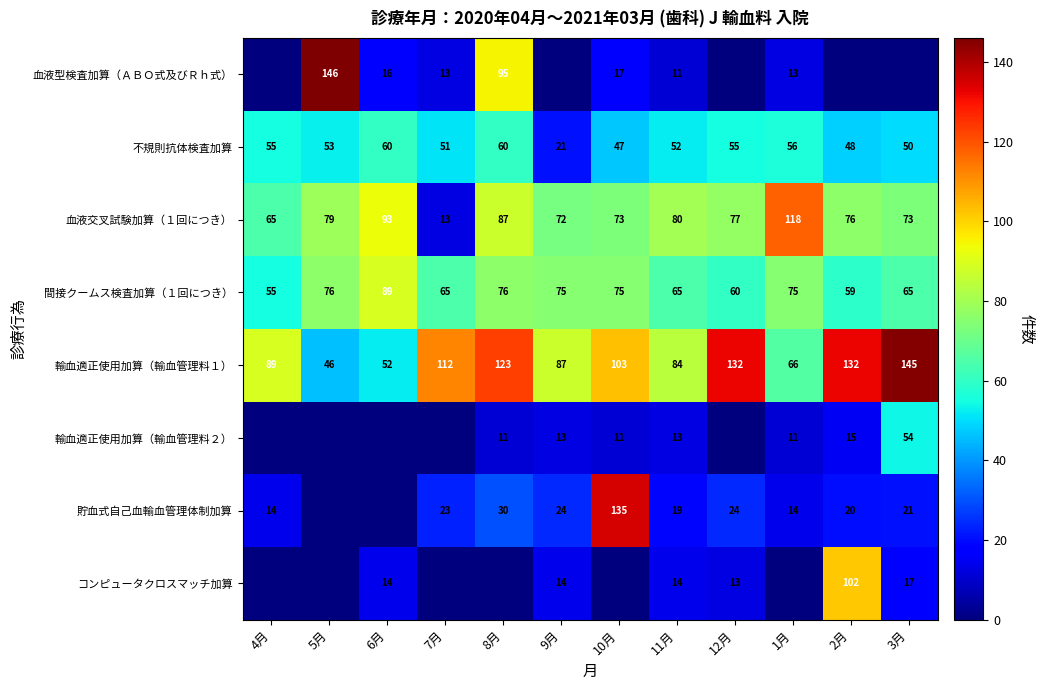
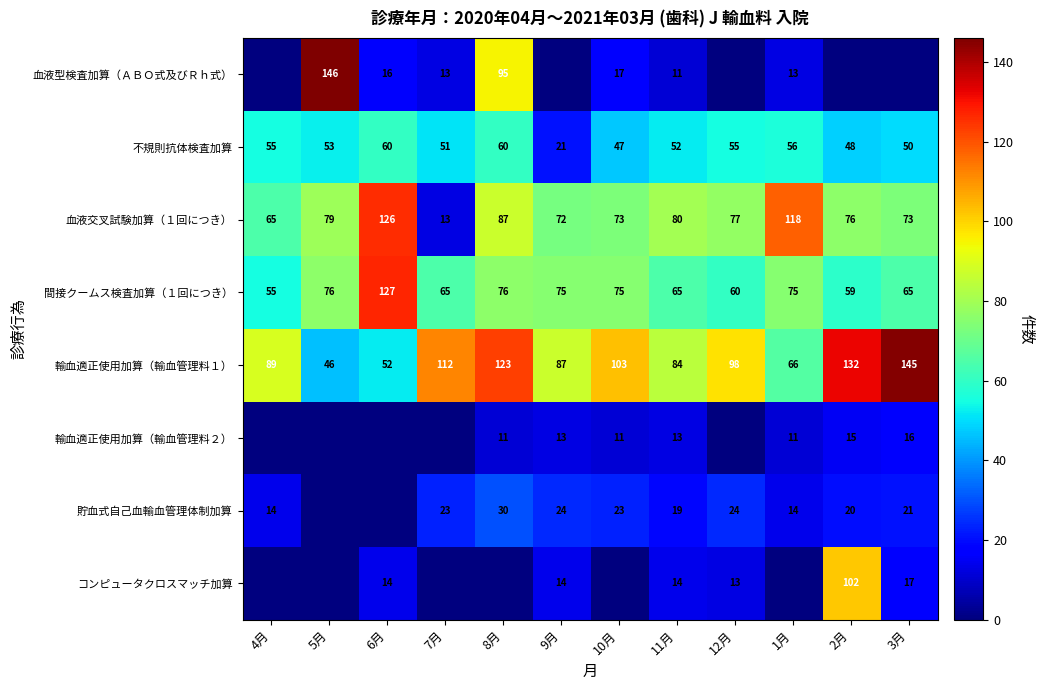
  {
    "血液型検査加算（ＡＢＯ式及びＲｈ式）": {
      "5月": 146,
      "6月": 16,
      "7月": 13,
      "8月": 95,
      "10月": 17,
      "11月": 11,
      "1月": 13
    },
    "不規則抗体検査加算": {
      "4月": 55,
      "5月": 53,
      "6月": 60,
      "7月": 51,
      "8月": 60,
      "9月": 21,
      "10月": 47,
      "11月": 52,
      "12月": 55,
      "1月": 56,
      "2月": 48,
      "3月": 50
    },
    "血液交叉試験加算（１回につき）": {
      "4月": 65,
      "5月": 79,
-     "6月": 93,
+     "6月": 126,
      "7月": 13,
      "8月": 87,
      "9月": 72,
      "10月": 73,
      "11月": 80,
      "12月": 77,
      "1月": 118,
      "2月": 76,
      "3月": 73
    },
    "間接クームス検査加算（１回につき）": {
      "4月": 55,
      "5月": 76,
-     "6月": 89,
+     "6月": 127,
      "7月": 65,
      "8月": 76,
      "9月": 75,
      "10月": 75,
      "11月": 65,
      "12月": 60,
      "1月": 75,
      "2月": 59,
      "3月": 65
    },
    "輸血適正使用加算（輸血管理料１）": {
      "4月": 89,
      "5月": 46,
      "6月": 52,
      "7月": 112,
      "8月": 123,
      "9月": 87,
      "10月": 103,
      "11月": 84,
-     "12月": 132,
+     "12月": 98,
      "1月": 66,
      "2月": 132,
      "3月": 145
    },
    "輸血適正使用加算（輸血管理料２）": {
      "8月": 11,
      "9月": 13,
      "10月": 11,
      "11月": 13,
      "1月": 11,
      "2月": 15,
-     "3月": 54
+     "3月": 16
    },
    "貯血式自己血輸血管理体制加算": {
      "4月": 14,
      "7月": 23,
      "8月": 30,
      "9月": 24,
-     "10月": 135,
+     "10月": 23,
      "11月": 19,
      "12月": 24,
      "1月": 14,
      "2月": 20,
      "3月": 21
    },
    "コンピュータクロスマッチ加算": {
      "6月": 14,
      "9月": 14,
      "11月": 14,
      "12月": 13,
      "2月": 102,
      "3月": 17
    }
  }
